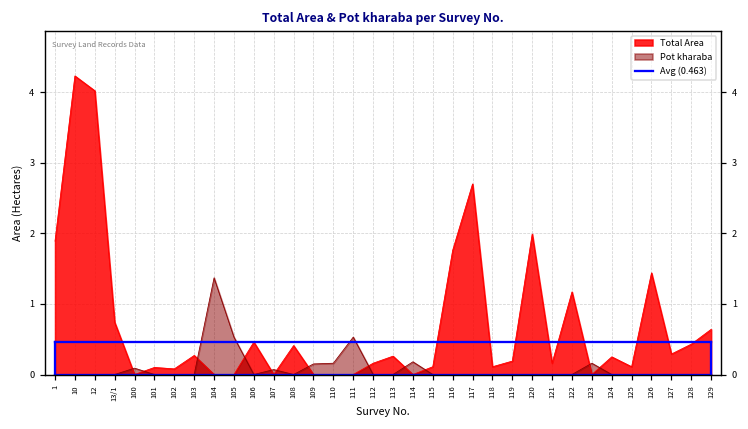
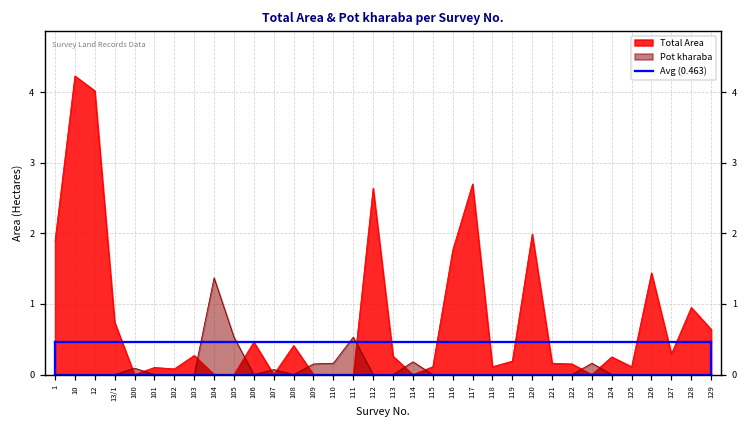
  {
    "Total Area": {
      "1": 1.9,
      "10": 4.2,
      "12": 4.0,
      "13/1": 0.7,
      "100": 0.0,
      "101": 0.1,
      "102": 0.1,
      "103": 0.3,
      "104": 0.0,
      "105": 0.0,
      "106": 0.5,
      "107": 0.0,
      "108": 0.4,
      "109": 0.0,
      "110": 0.0,
      "111": 0.0,
-     "112": 0.2,
+     "112": 2.6,
      "113": 0.3,
      "114": 0.0,
      "115": 0.1,
      "116": 1.8,
      "117": 2.7,
      "118": 0.1,
      "119": 0.2,
      "120": 2.0,
      "121": 0.2,
-     "122": 1.2,
+     "122": 0.2,
      "123": 0.0,
      "124": 0.3,
      "125": 0.1,
      "126": 1.4,
      "127": 0.3,
-     "128": 0.4,
+     "128": 1.0,
      "129": 0.6
    },
    "Pot kharaba": {
      "10": 0.0,
      "12": 0.0,
      "13/1": 0.0,
      "100": 0.1,
      "101": 0.0,
      "102": 0.0,
      "103": 0.0,
      "104": 1.4,
      "105": 0.5,
      "106": 0.0,
      "107": 0.1,
      "108": 0.0,
      "109": 0.2,
      "110": 0.2,
      "111": 0.5,
      "112": 0.0,
      "113": 0.0,
      "114": 0.2,
      "115": 0.0,
      "116": 0.0,
      "117": 0.0,
      "118": 0.0,
      "119": 0.0,
      "120": 0.0,
      "121": 0.0,
      "122": 0.0,
      "123": 0.2,
      "124": 0.0,
      "125": 0.0,
      "126": 0.0,
      "127": 0.0,
      "128": 0.0
    }
  }
